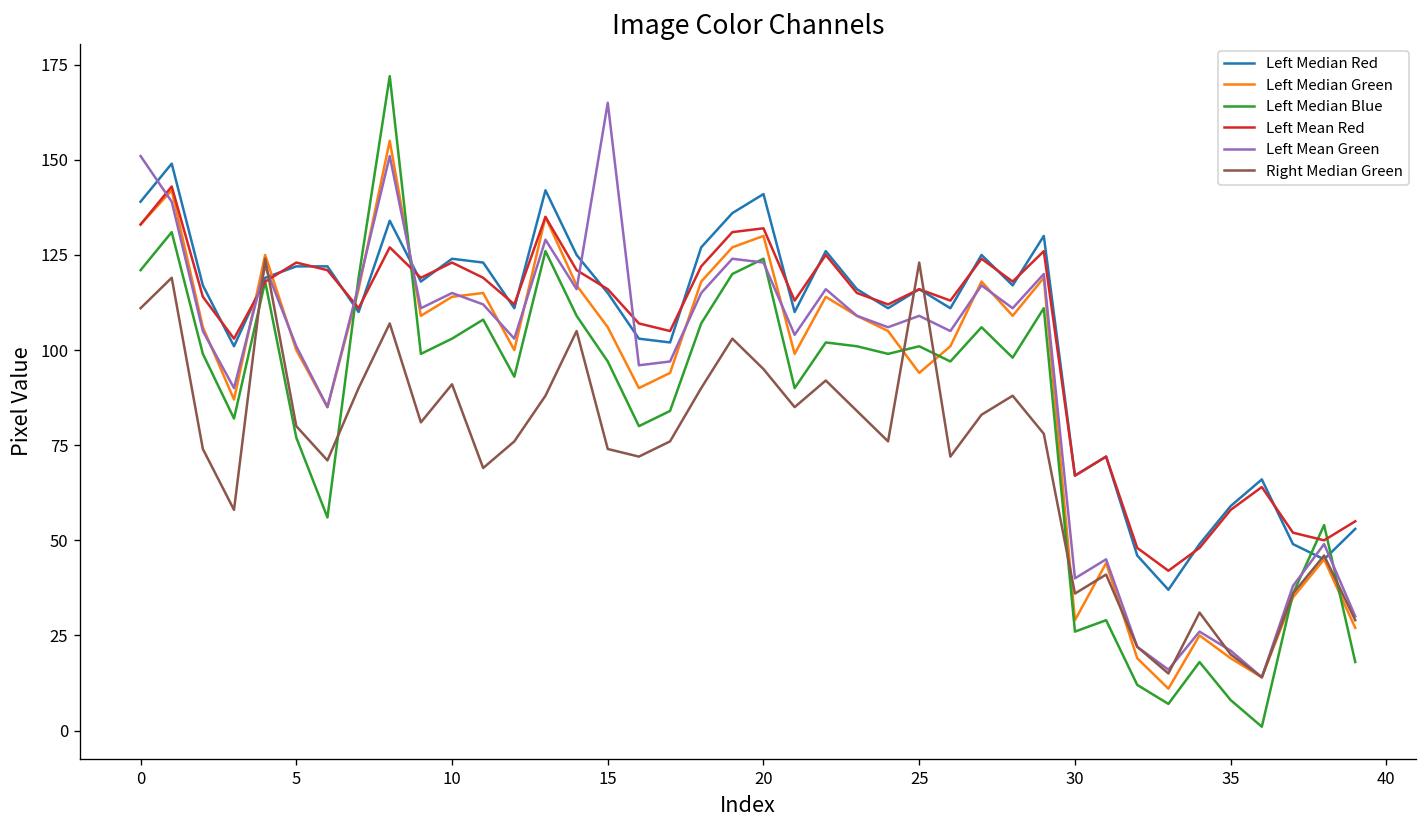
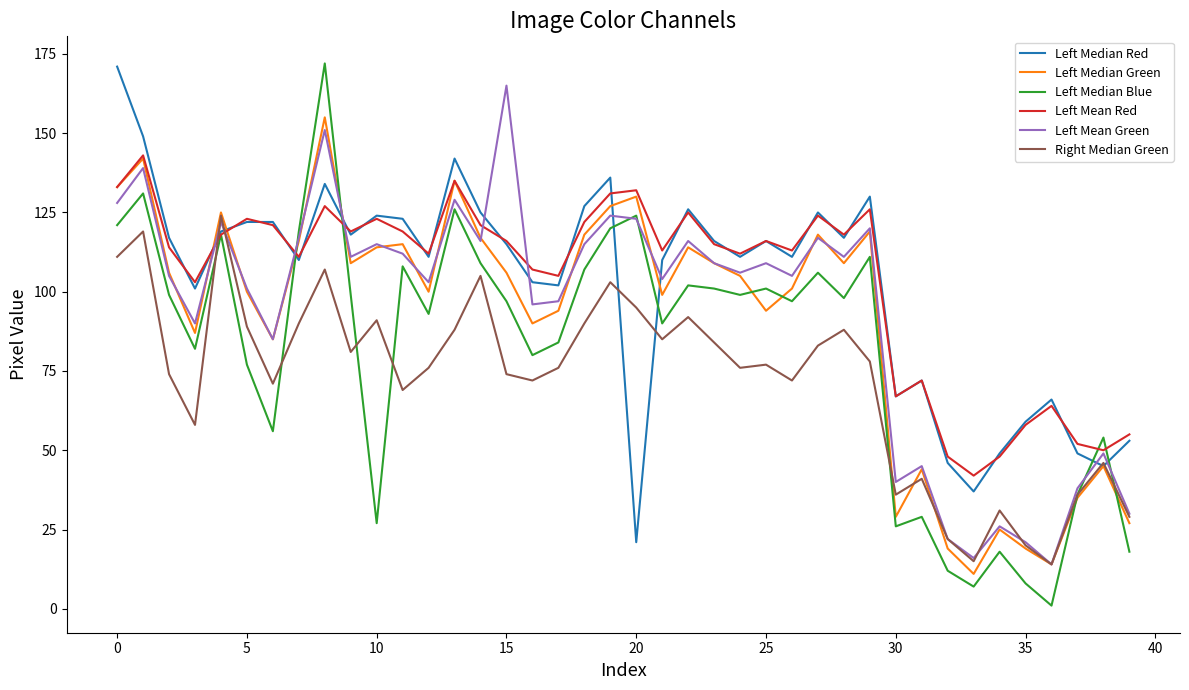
  {
    "Left Median Red": {
-     "0": 139,
+     "0": 171,
      "5": 122,
      "10": 124,
      "15": 115,
-     "20": 141,
+     "20": 21,
      "35": 59
    },
    "Left Median Green": {
      "5": 100,
      "10": 114,
      "15": 106,
      "20": 130,
      "25": 94,
      "30": 29,
      "35": 19
    },
    "Left Median Blue": {
      "0": 121,
      "5": 77,
-     "10": 103,
+     "10": 27,
      "15": 97,
      "20": 124,
      "25": 101,
      "30": 26,
      "35": 8
    },
    "Left Mean Red": {
      "5": 123,
      "10": 123,
      "15": 116,
      "20": 132,
      "35": 58
    },
    "Left Mean Green": {
-     "0": 151,
+     "0": 128,
      "5": 101,
      "10": 115,
      "15": 165,
      "20": 123,
      "25": 109,
      "30": 40,
      "35": 21
    },
    "Right Median Green": {
      "0": 111,
-     "5": 80,
+     "5": 89,
      "10": 91,
      "15": 74,
      "20": 95,
-     "25": 123,
+     "25": 77,
      "30": 36,
      "35": 20
    }
  }
